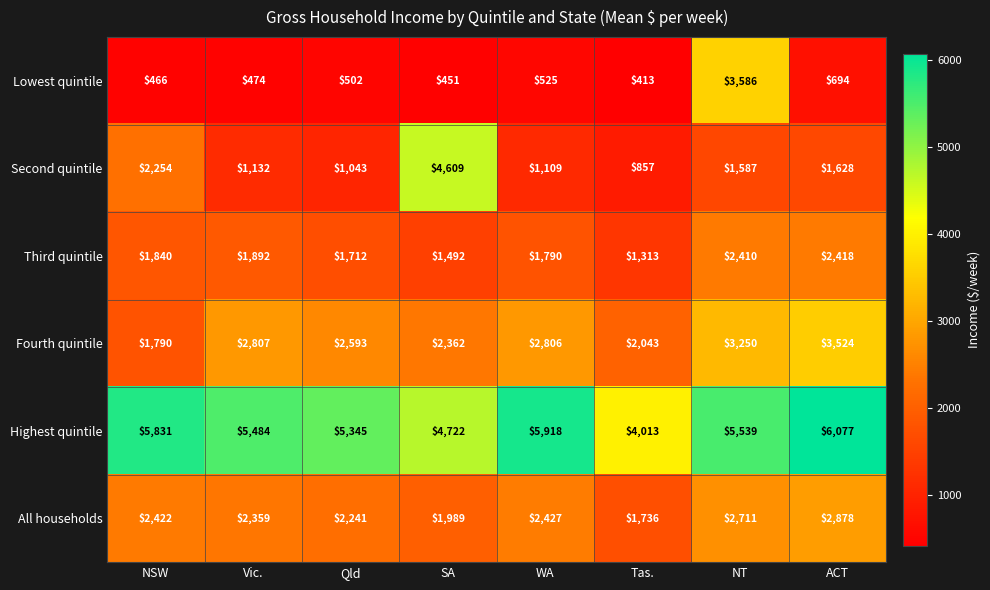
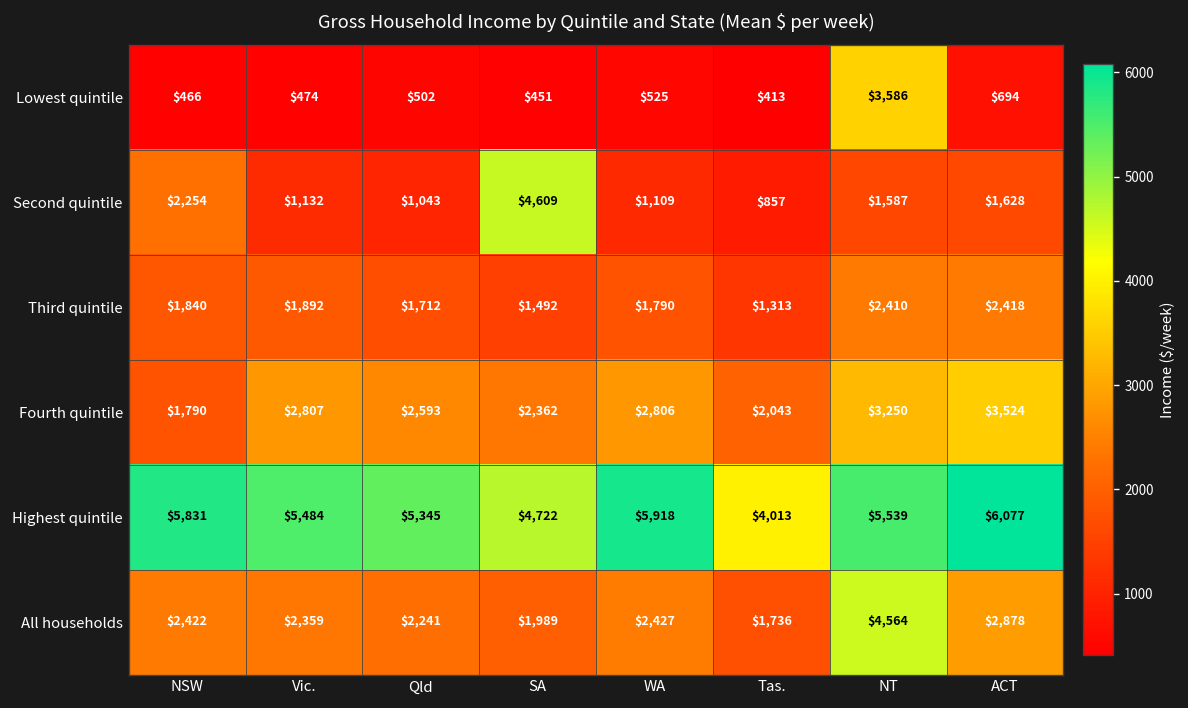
  {
    "Lowest quintile": {
      "NSW": "$466",
      "Vic.": "$474",
      "Qld": "$502",
      "SA": "$451",
      "WA": "$525",
      "Tas.": "$413",
      "NT": "$3,586",
      "ACT": "$694"
    },
    "Second quintile": {
      "NSW": "$2,254",
      "Vic.": "$1,132",
      "Qld": "$1,043",
      "SA": "$4,609",
      "WA": "$1,109",
      "Tas.": "$857",
      "NT": "$1,587",
      "ACT": "$1,628"
    },
    "Third quintile": {
      "NSW": "$1,840",
      "Vic.": "$1,892",
      "Qld": "$1,712",
      "SA": "$1,492",
      "WA": "$1,790",
      "Tas.": "$1,313",
      "NT": "$2,410",
      "ACT": "$2,418"
    },
    "Fourth quintile": {
      "NSW": "$1,790",
      "Vic.": "$2,807",
      "Qld": "$2,593",
      "SA": "$2,362",
      "WA": "$2,806",
      "Tas.": "$2,043",
      "NT": "$3,250",
      "ACT": "$3,524"
    },
    "Highest quintile": {
      "NSW": "$5,831",
      "Vic.": "$5,484",
      "Qld": "$5,345",
      "SA": "$4,722",
      "WA": "$5,918",
      "Tas.": "$4,013",
      "NT": "$5,539",
      "ACT": "$6,077"
    },
    "All households": {
      "NSW": "$2,422",
      "Vic.": "$2,359",
      "Qld": "$2,241",
      "SA": "$1,989",
      "WA": "$2,427",
      "Tas.": "$1,736",
-     "NT": "$2,711",
+     "NT": "$4,564",
      "ACT": "$2,878"
    }
  }
